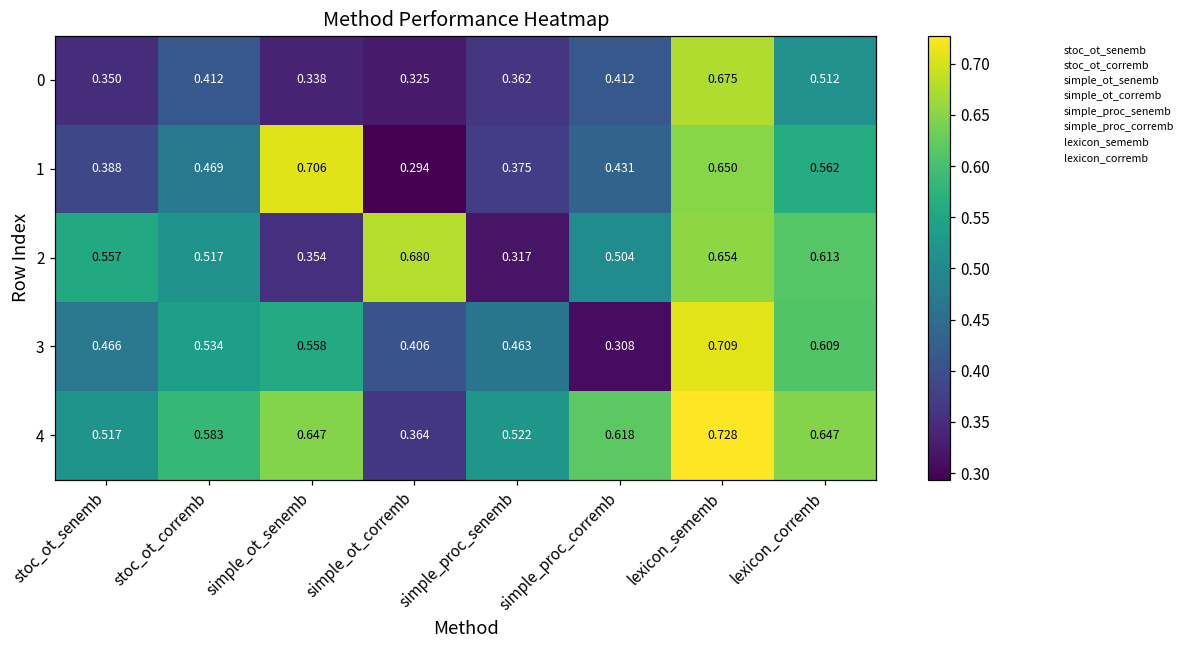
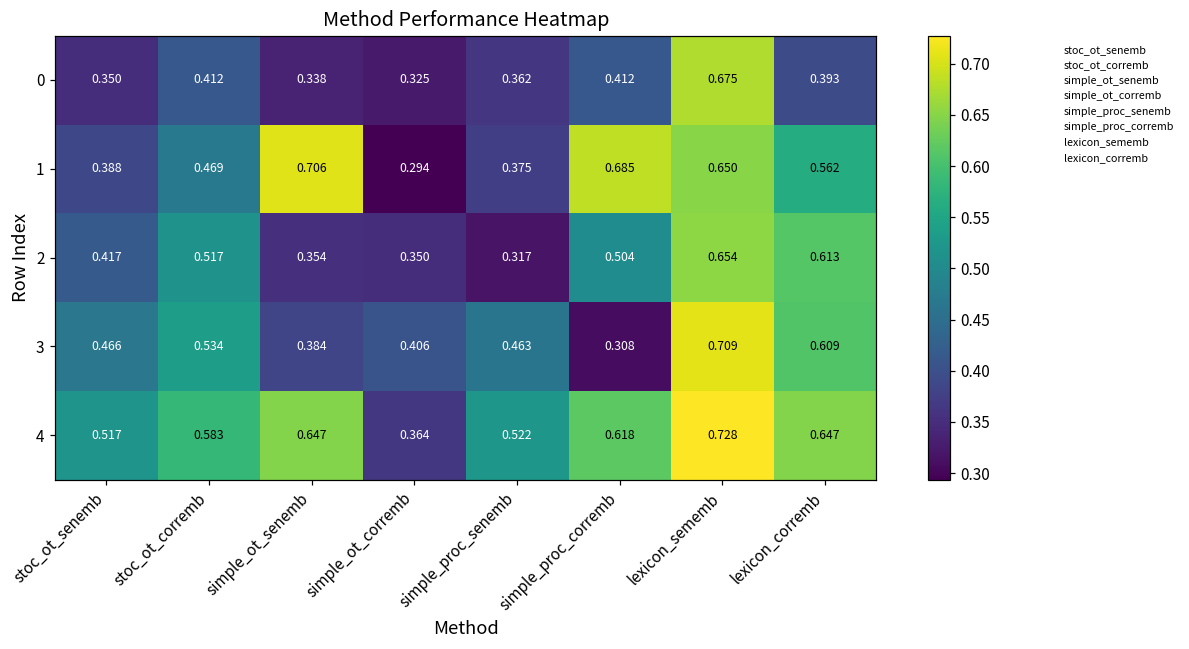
  {
    "0": {
      "stoc_ot_senemb": 0.350,
      "stoc_ot_corremb": 0.412,
      "simple_ot_senemb": 0.338,
      "simple_ot_corremb": 0.325,
      "simple_proc_senemb": 0.362,
      "simple_proc_corremb": 0.412,
      "lexicon_sememb": 0.675,
-     "lexicon_corremb": 0.512
+     "lexicon_corremb": 0.393
    },
    "1": {
      "stoc_ot_senemb": 0.388,
      "stoc_ot_corremb": 0.469,
      "simple_ot_senemb": 0.706,
      "simple_ot_corremb": 0.294,
      "simple_proc_senemb": 0.375,
-     "simple_proc_corremb": 0.431,
+     "simple_proc_corremb": 0.685,
      "lexicon_sememb": 0.650,
      "lexicon_corremb": 0.562
    },
    "2": {
-     "stoc_ot_senemb": 0.557,
+     "stoc_ot_senemb": 0.417,
      "stoc_ot_corremb": 0.517,
      "simple_ot_senemb": 0.354,
-     "simple_ot_corremb": 0.680,
+     "simple_ot_corremb": 0.350,
      "simple_proc_senemb": 0.317,
      "simple_proc_corremb": 0.504,
      "lexicon_sememb": 0.654,
      "lexicon_corremb": 0.613
    },
    "3": {
      "stoc_ot_senemb": 0.466,
      "stoc_ot_corremb": 0.534,
-     "simple_ot_senemb": 0.558,
+     "simple_ot_senemb": 0.384,
      "simple_ot_corremb": 0.406,
      "simple_proc_senemb": 0.463,
      "simple_proc_corremb": 0.308,
      "lexicon_sememb": 0.709,
      "lexicon_corremb": 0.609
    },
    "4": {
      "stoc_ot_senemb": 0.517,
      "stoc_ot_corremb": 0.583,
      "simple_ot_senemb": 0.647,
      "simple_ot_corremb": 0.364,
      "simple_proc_senemb": 0.522,
      "simple_proc_corremb": 0.618,
      "lexicon_sememb": 0.728,
      "lexicon_corremb": 0.647
    }
  }
